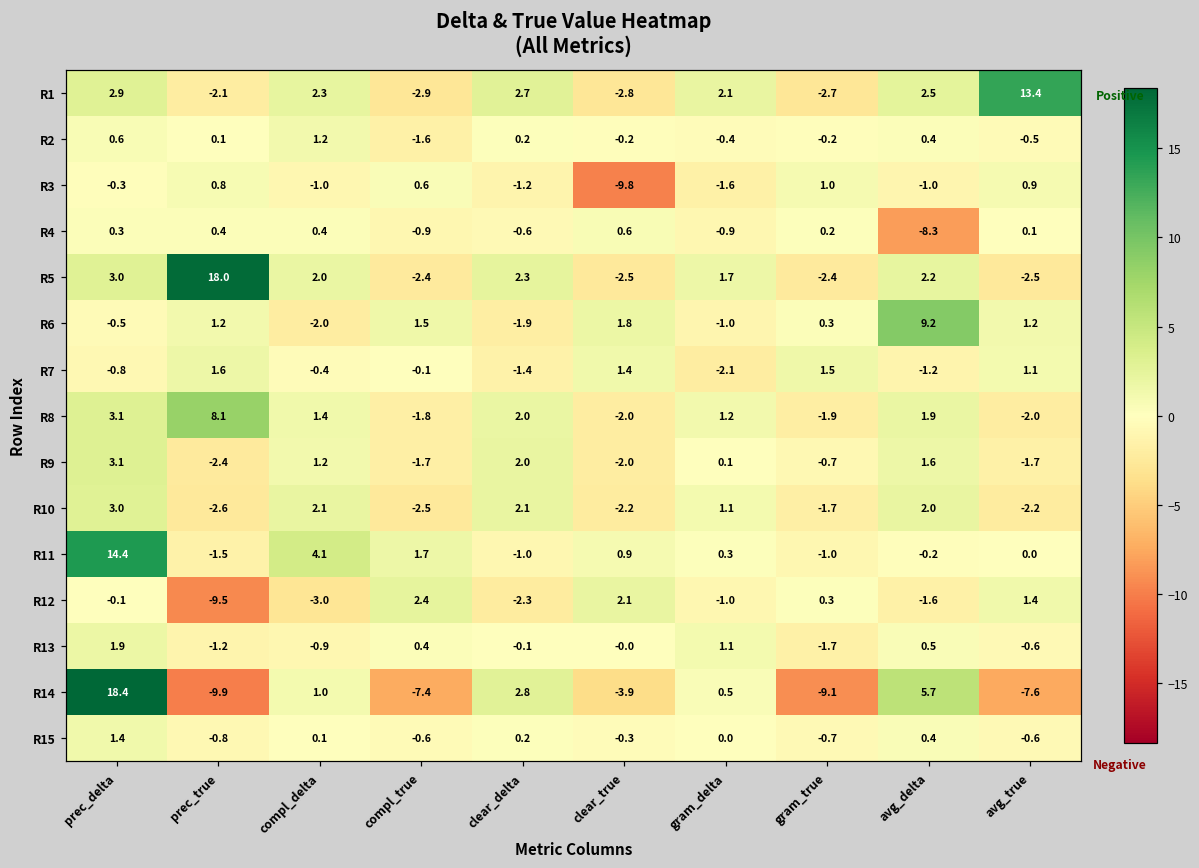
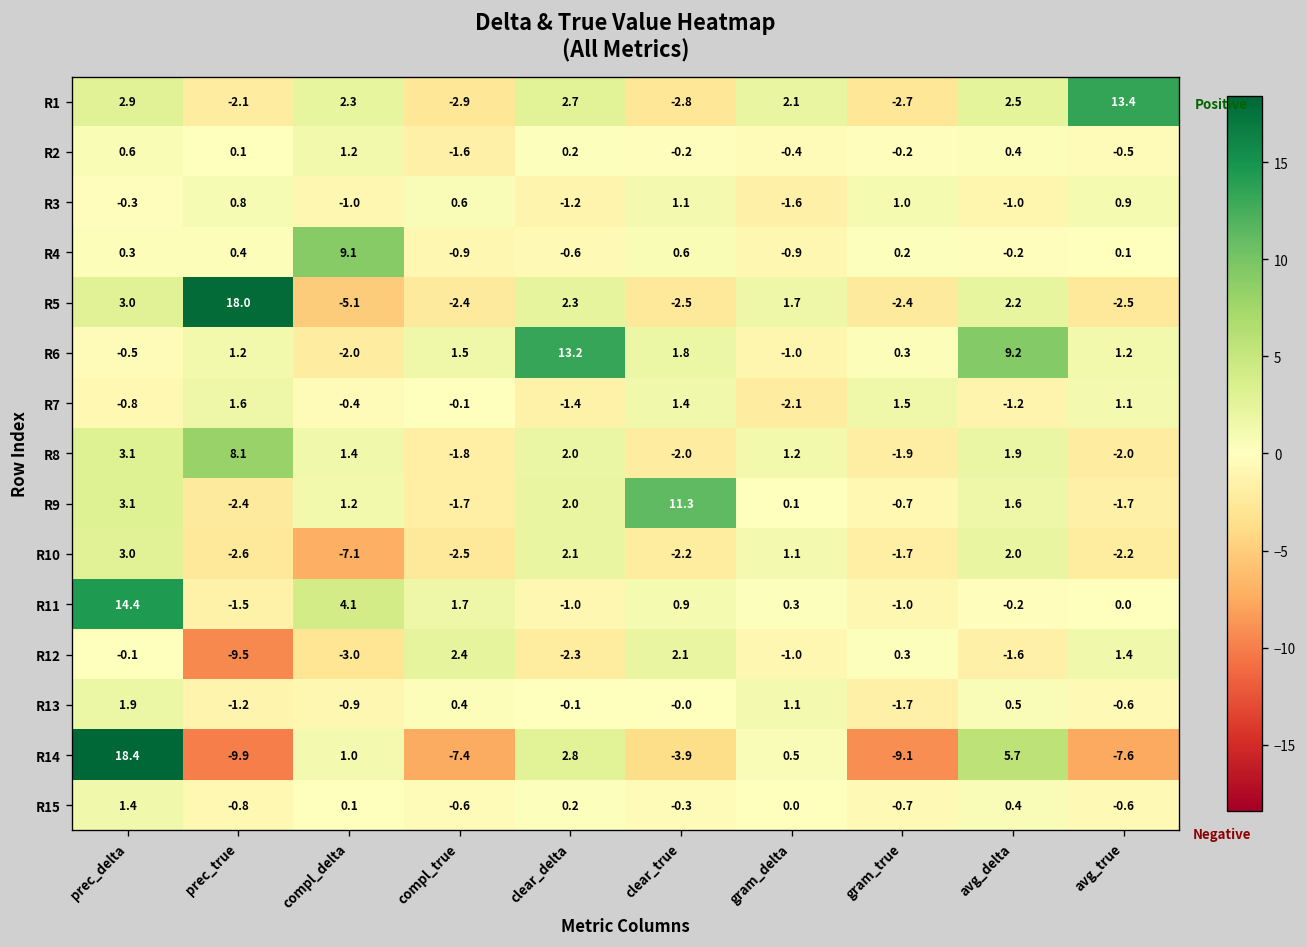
  {
    "R1": {
      "prec_delta": 2.9,
      "prec_true": -2.1,
      "compl_delta": 2.3,
      "compl_true": -2.9,
      "clear_delta": 2.7,
      "clear_true": -2.8,
      "gram_delta": 2.1,
      "gram_true": -2.7,
      "avg_delta": 2.5,
      "avg_true": 13.4
    },
    "R2": {
      "prec_delta": 0.6,
      "prec_true": 0.1,
      "compl_delta": 1.2,
      "compl_true": -1.6,
      "clear_delta": 0.2,
      "clear_true": -0.2,
      "gram_delta": -0.4,
      "gram_true": -0.2,
      "avg_delta": 0.4,
      "avg_true": -0.5
    },
    "R3": {
      "prec_delta": -0.3,
      "prec_true": 0.8,
      "compl_delta": -1.0,
      "compl_true": 0.6,
      "clear_delta": -1.2,
-     "clear_true": -9.8,
+     "clear_true": 1.1,
      "gram_delta": -1.6,
      "gram_true": 1.0,
      "avg_delta": -1.0,
      "avg_true": 0.9
    },
    "R4": {
      "prec_delta": 0.3,
      "prec_true": 0.4,
-     "compl_delta": 0.4,
+     "compl_delta": 9.1,
      "compl_true": -0.9,
      "clear_delta": -0.6,
      "clear_true": 0.6,
      "gram_delta": -0.9,
      "gram_true": 0.2,
-     "avg_delta": -8.3,
+     "avg_delta": -0.2,
      "avg_true": 0.1
    },
    "R5": {
      "prec_delta": 3.0,
      "prec_true": 18.0,
-     "compl_delta": 2.0,
+     "compl_delta": -5.1,
      "compl_true": -2.4,
      "clear_delta": 2.3,
      "clear_true": -2.5,
      "gram_delta": 1.7,
      "gram_true": -2.4,
      "avg_delta": 2.2,
      "avg_true": -2.5
    },
    "R6": {
      "prec_delta": -0.5,
      "prec_true": 1.2,
      "compl_delta": -2.0,
      "compl_true": 1.5,
-     "clear_delta": -1.9,
+     "clear_delta": 13.2,
      "clear_true": 1.8,
      "gram_delta": -1.0,
      "gram_true": 0.3,
      "avg_delta": 9.2,
      "avg_true": 1.2
    },
    "R7": {
      "prec_delta": -0.8,
      "prec_true": 1.6,
      "compl_delta": -0.4,
      "compl_true": -0.1,
      "clear_delta": -1.4,
      "clear_true": 1.4,
      "gram_delta": -2.1,
      "gram_true": 1.5,
      "avg_delta": -1.2,
      "avg_true": 1.1
    },
    "R8": {
      "prec_delta": 3.1,
      "prec_true": 8.1,
      "compl_delta": 1.4,
      "compl_true": -1.8,
      "clear_delta": 2.0,
      "clear_true": -2.0,
      "gram_delta": 1.2,
      "gram_true": -1.9,
      "avg_delta": 1.9,
      "avg_true": -2.0
    },
    "R9": {
      "prec_delta": 3.1,
      "prec_true": -2.4,
      "compl_delta": 1.2,
      "compl_true": -1.7,
      "clear_delta": 2.0,
-     "clear_true": -2.0,
+     "clear_true": 11.3,
      "gram_delta": 0.1,
      "gram_true": -0.7,
      "avg_delta": 1.6,
      "avg_true": -1.7
    },
    "R10": {
      "prec_delta": 3.0,
      "prec_true": -2.6,
-     "compl_delta": 2.1,
+     "compl_delta": -7.1,
      "compl_true": -2.5,
      "clear_delta": 2.1,
      "clear_true": -2.2,
      "gram_delta": 1.1,
      "gram_true": -1.7,
      "avg_delta": 2.0,
      "avg_true": -2.2
    },
    "R11": {
      "prec_delta": 14.4,
      "prec_true": -1.5,
      "compl_delta": 4.1,
      "compl_true": 1.7,
      "clear_delta": -1.0,
      "clear_true": 0.9,
      "gram_delta": 0.3,
      "gram_true": -1.0,
      "avg_delta": -0.2,
      "avg_true": 0.0
    },
    "R12": {
      "prec_delta": -0.1,
      "prec_true": -9.5,
      "compl_delta": -3.0,
      "compl_true": 2.4,
      "clear_delta": -2.3,
      "clear_true": 2.1,
      "gram_delta": -1.0,
      "gram_true": 0.3,
      "avg_delta": -1.6,
      "avg_true": 1.4
    },
    "R13": {
      "prec_delta": 1.9,
      "prec_true": -1.2,
      "compl_delta": -0.9,
      "compl_true": 0.4,
      "clear_delta": -0.1,
      "clear_true": -0.0,
      "gram_delta": 1.1,
      "gram_true": -1.7,
      "avg_delta": 0.5,
      "avg_true": -0.6
    },
    "R14": {
      "prec_delta": 18.4,
      "prec_true": -9.9,
      "compl_delta": 1.0,
      "compl_true": -7.4,
      "clear_delta": 2.8,
      "clear_true": -3.9,
      "gram_delta": 0.5,
      "gram_true": -9.1,
      "avg_delta": 5.7,
      "avg_true": -7.6
    },
    "R15": {
      "prec_delta": 1.4,
      "prec_true": -0.8,
      "compl_delta": 0.1,
      "compl_true": -0.6,
      "clear_delta": 0.2,
      "clear_true": -0.3,
      "gram_delta": 0.0,
      "gram_true": -0.7,
      "avg_delta": 0.4,
      "avg_true": -0.6
    }
  }
